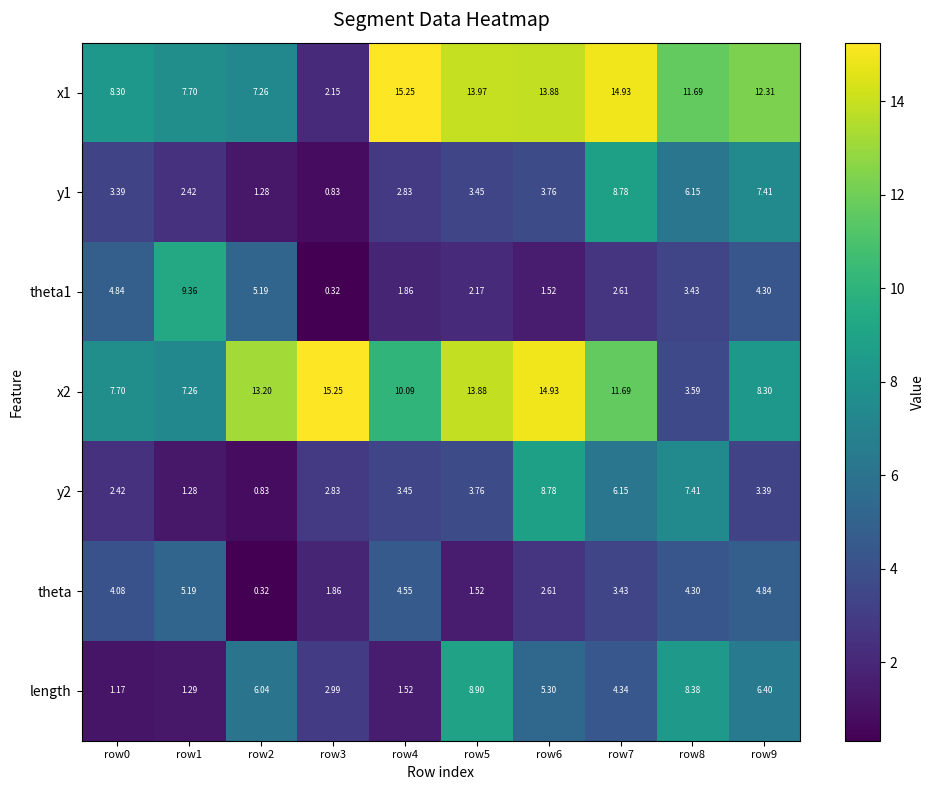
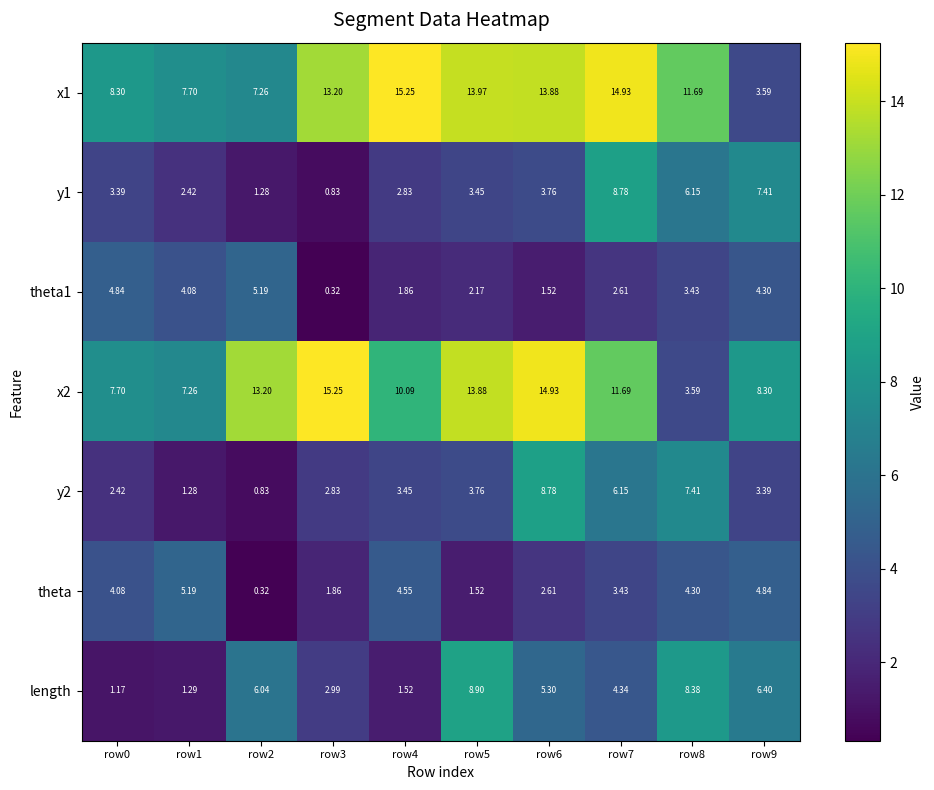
  {
    "x1": {
      "row0": 8.30,
      "row1": 7.70,
      "row2": 7.26,
-     "row3": 2.15,
+     "row3": 13.20,
      "row4": 15.25,
      "row5": 13.97,
      "row6": 13.88,
      "row7": 14.93,
      "row8": 11.69,
-     "row9": 12.31
+     "row9": 3.59
    },
    "y1": {
      "row0": 3.39,
      "row1": 2.42,
      "row2": 1.28,
      "row3": 0.83,
      "row4": 2.83,
      "row5": 3.45,
      "row6": 3.76,
      "row7": 8.78,
      "row8": 6.15,
      "row9": 7.41
    },
    "theta1": {
      "row0": 4.84,
-     "row1": 9.36,
+     "row1": 4.08,
      "row2": 5.19,
      "row3": 0.32,
      "row4": 1.86,
      "row5": 2.17,
      "row6": 1.52,
      "row7": 2.61,
      "row8": 3.43,
      "row9": 4.30
    },
    "x2": {
      "row0": 7.70,
      "row1": 7.26,
      "row2": 13.20,
      "row3": 15.25,
      "row4": 10.09,
      "row5": 13.88,
      "row6": 14.93,
      "row7": 11.69,
      "row8": 3.59,
      "row9": 8.30
    },
    "y2": {
      "row0": 2.42,
      "row1": 1.28,
      "row2": 0.83,
      "row3": 2.83,
      "row4": 3.45,
      "row5": 3.76,
      "row6": 8.78,
      "row7": 6.15,
      "row8": 7.41,
      "row9": 3.39
    },
    "theta": {
      "row0": 4.08,
      "row1": 5.19,
      "row2": 0.32,
      "row3": 1.86,
      "row4": 4.55,
      "row5": 1.52,
      "row6": 2.61,
      "row7": 3.43,
      "row8": 4.30,
      "row9": 4.84
    },
    "length": {
      "row0": 1.17,
      "row1": 1.29,
      "row2": 6.04,
      "row3": 2.99,
      "row4": 1.52,
      "row5": 8.90,
      "row6": 5.30,
      "row7": 4.34,
      "row8": 8.38,
      "row9": 6.40
    }
  }
